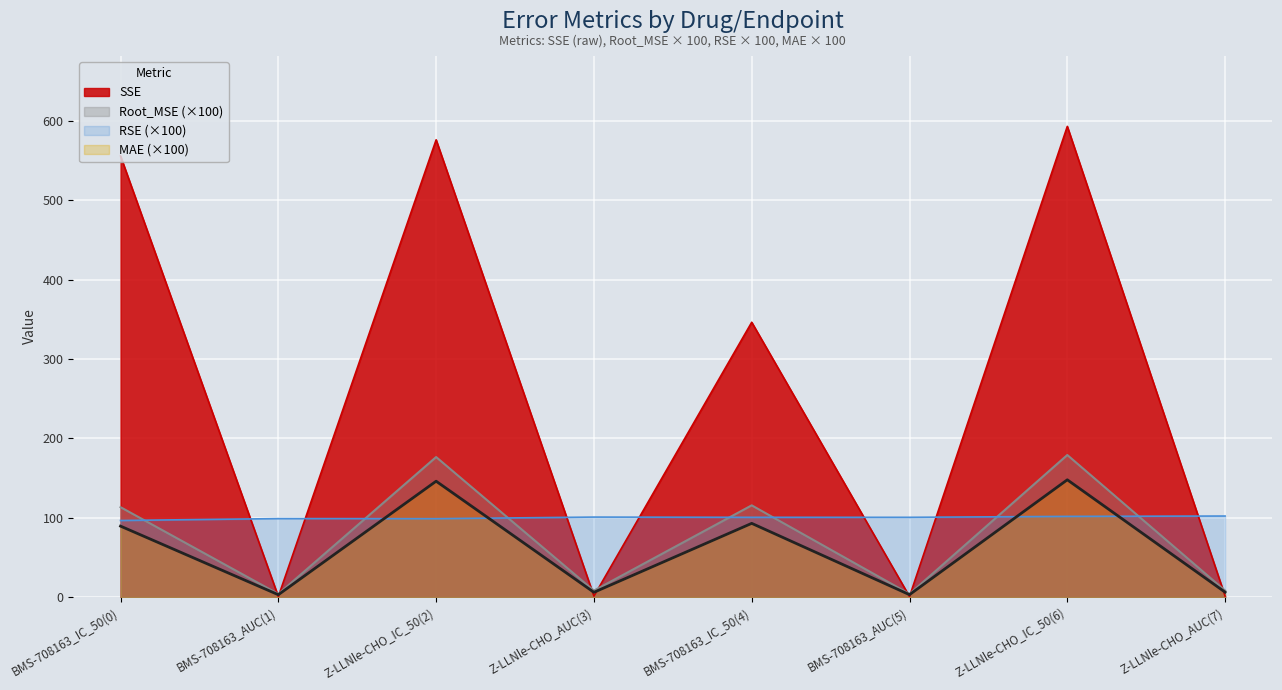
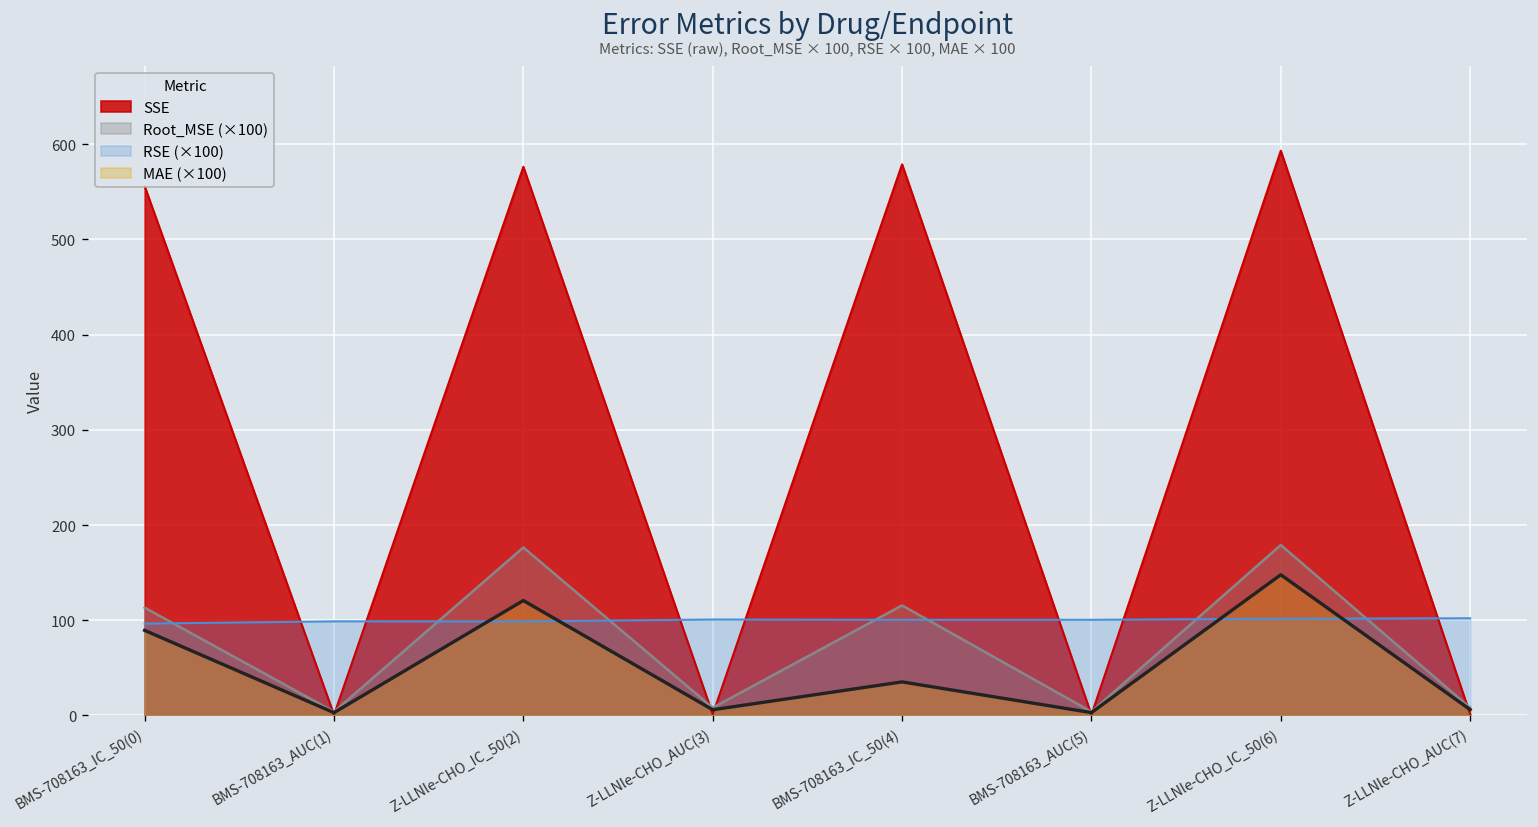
  {
    "SSE": {
      "Z-LLNle-CHO_IC_50(2)": 580,
      "Z-LLNle-CHO_AUC(3)": 0,
-     "BMS-708163_IC_50(4)": 350,
+     "BMS-708163_IC_50(4)": 580,
      "Z-LLNle-CHO_IC_50(6)": 590,
      "Z-LLNle-CHO_AUC(7)": 0
    },
    "MAE (×100)": {
      "BMS-708163_IC_50(0)": 90,
-     "Z-LLNle-CHO_IC_50(2)": 150,
-     "BMS-708163_IC_50(4)": 90,
+     "Z-LLNle-CHO_IC_50(2)": 120,
+     "BMS-708163_IC_50(4)": 40,
      "Z-LLNle-CHO_IC_50(6)": 150
    }
  }
